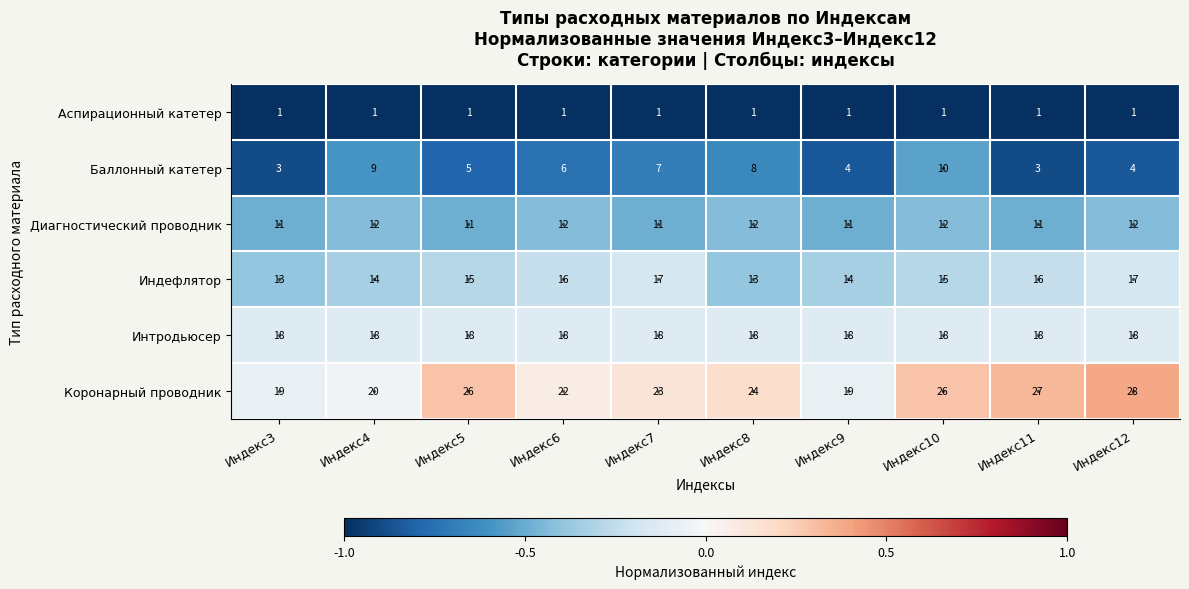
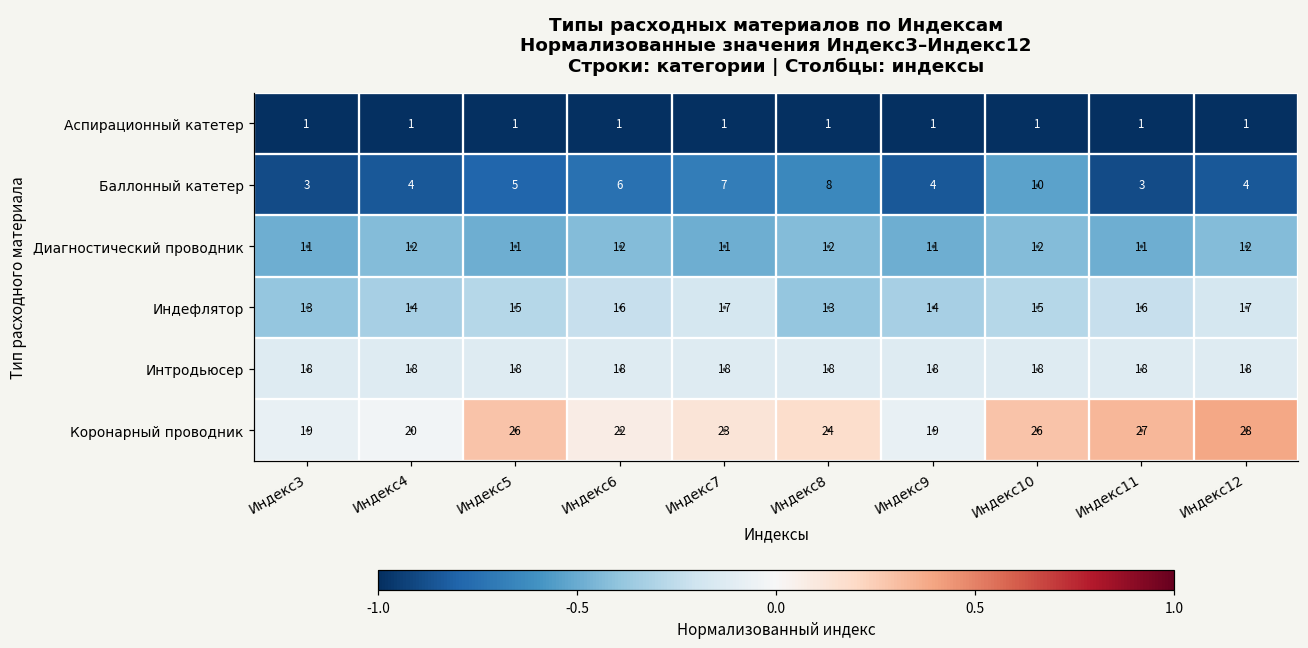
  {
    "Аспирационный катетер": {
      "Индекс3": 1,
      "Индекс4": 1,
      "Индекс5": 1,
      "Индекс6": 1,
      "Индекс7": 1,
      "Индекс8": 1,
      "Индекс9": 1,
      "Индекс10": 1,
      "Индекс11": 1,
      "Индекс12": 1
    },
    "Баллонный катетер": {
      "Индекс3": 3,
-     "Индекс4": 9,
+     "Индекс4": 4,
      "Индекс5": 5,
      "Индекс6": 6,
      "Индекс7": 7,
      "Индекс8": 8,
      "Индекс9": 4,
      "Индекс11": 3,
      "Индекс12": 4
    }
  }
